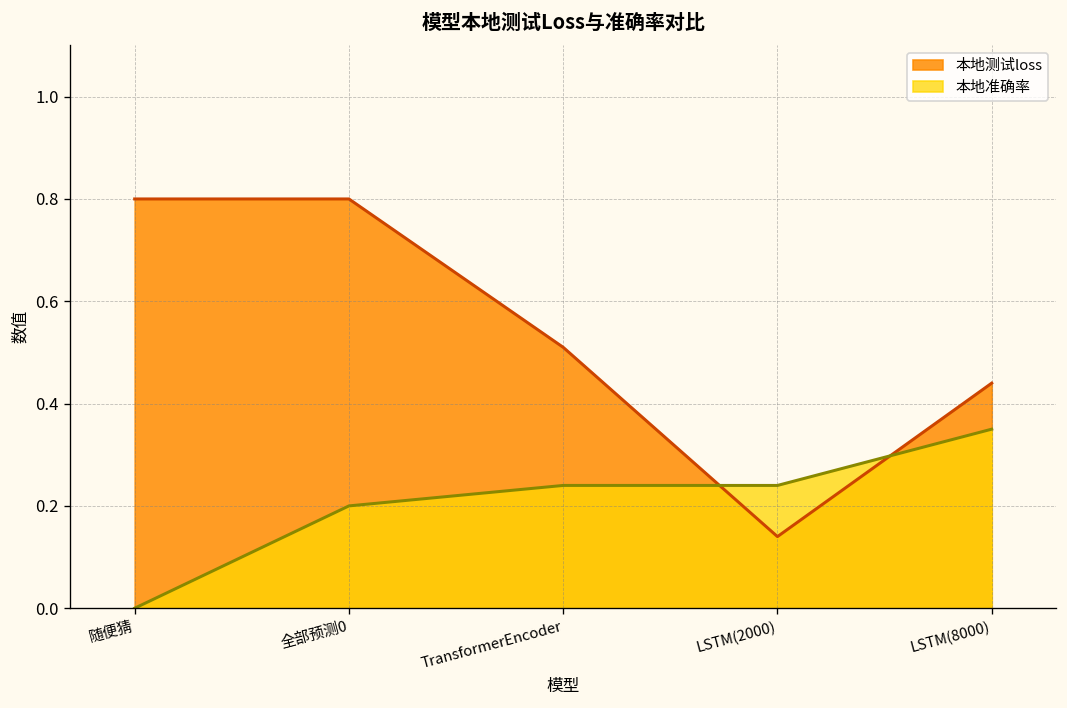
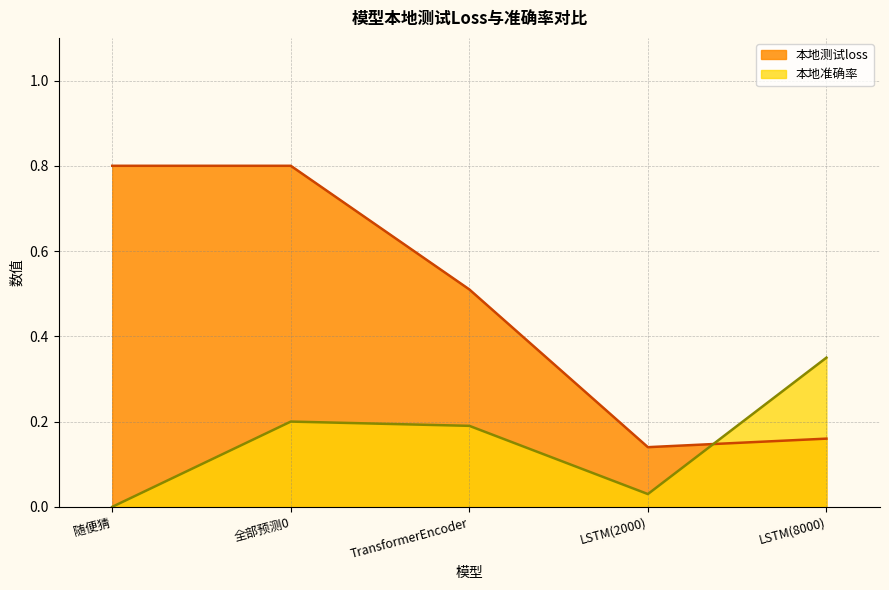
  {
    "本地测试loss": {
      "随便猜": 0.80,
      "全部预测0": 0.80,
      "TransformerEncoder": 0.51,
      "LSTM(2000)": 0.14,
-     "LSTM(8000)": 0.44
+     "LSTM(8000)": 0.16
    },
    "本地准确率": {
      "随便猜": 0.00,
      "全部预测0": 0.20,
-     "TransformerEncoder": 0.24,
-     "LSTM(2000)": 0.24,
+     "TransformerEncoder": 0.19,
+     "LSTM(2000)": 0.03,
      "LSTM(8000)": 0.35
    }
  }
